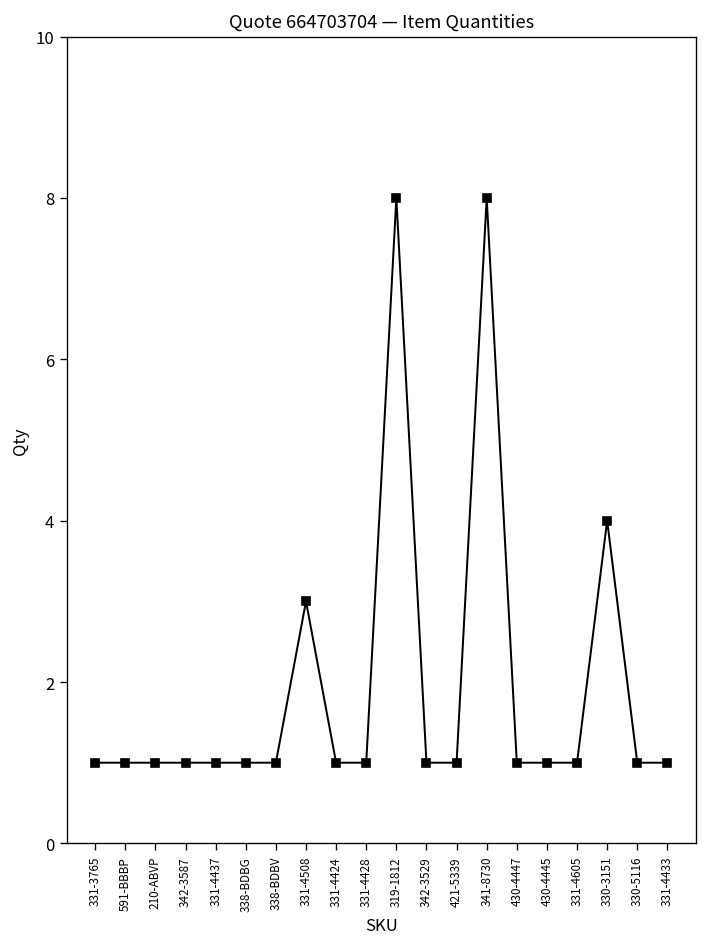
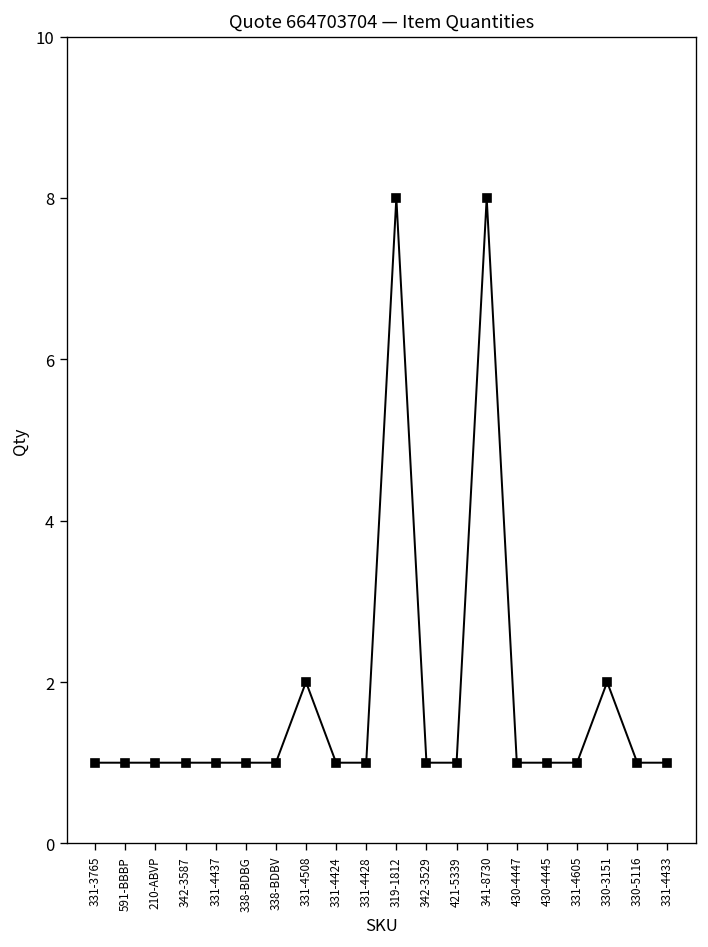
  {
    "331-3765": 1,
    "591-BBBP": 1,
    "210-ABVP": 1,
    "342-3587": 1,
    "331-4437": 1,
    "338-BDBG": 1,
    "338-BDBV": 1,
-   "331-4508": 3,
+   "331-4508": 2,
    "331-4424": 1,
    "331-4428": 1,
    "319-1812": 8,
    "342-3529": 1,
    "421-5339": 1,
    "341-8730": 8,
    "430-4447": 1,
    "430-4445": 1,
    "331-4605": 1,
-   "330-3151": 4,
+   "330-3151": 2,
    "330-5116": 1,
    "331-4433": 1
  }
